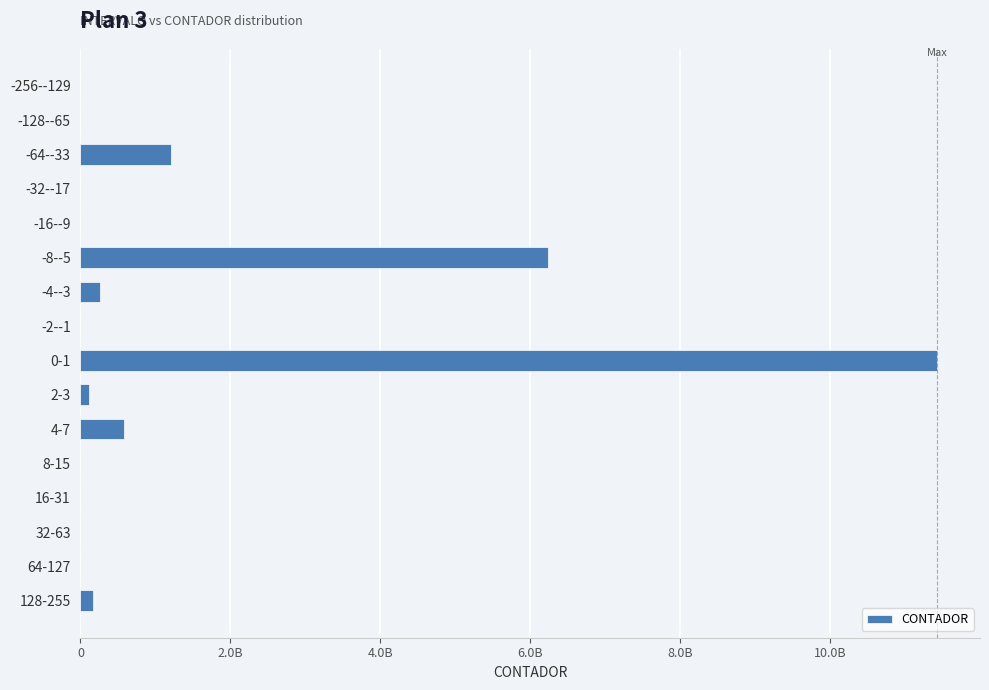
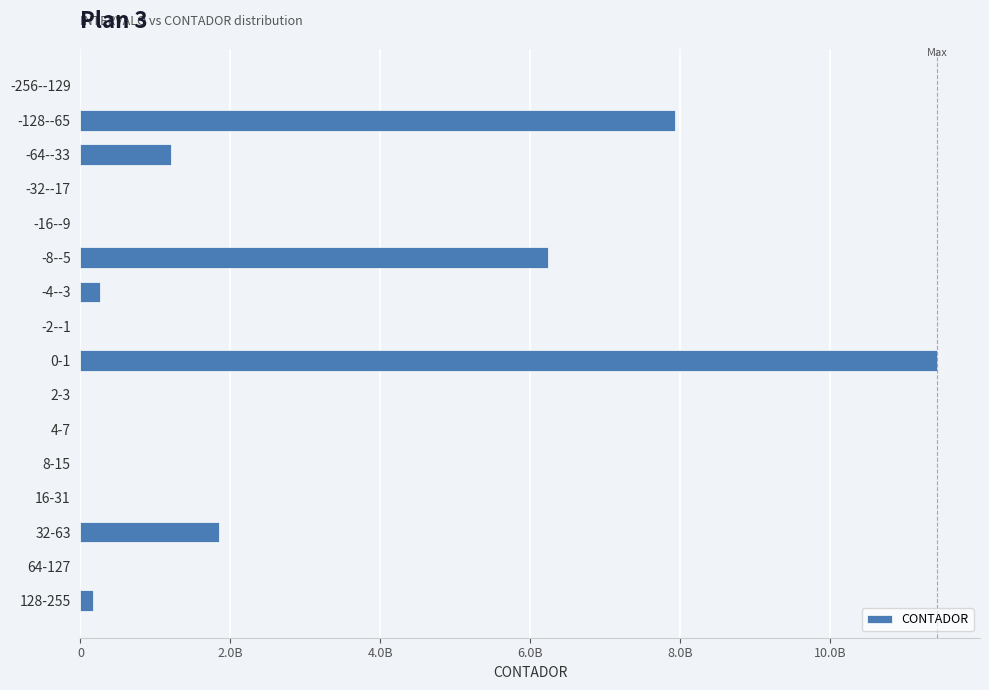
  {
    "-256--129": 0,
-   "-128--65": 0,
+   "-128--65": 7900000000,
    "-64--33": 1200000000,
    "-32--17": 0,
    "-16--9": 0,
    "-8--5": 6200000000,
    "-4--3": 300000000,
    "-2--1": 0,
    "0-1": 11400000000,
-   "2-3": 100000000,
-   "4-7": 600000000,
+   "2-3": 0,
+   "4-7": 0,
    "8-15": 0,
    "16-31": 0,
-   "32-63": 0,
+   "32-63": 1800000000,
    "64-127": 0,
    "128-255": 200000000
  }
